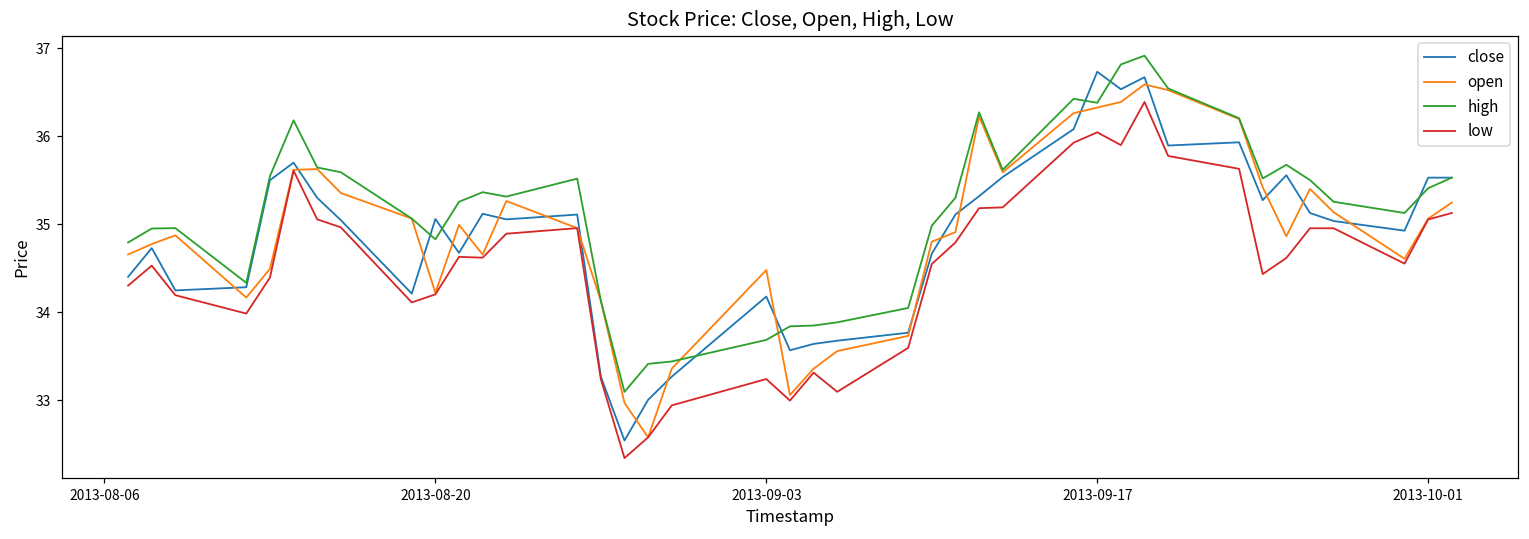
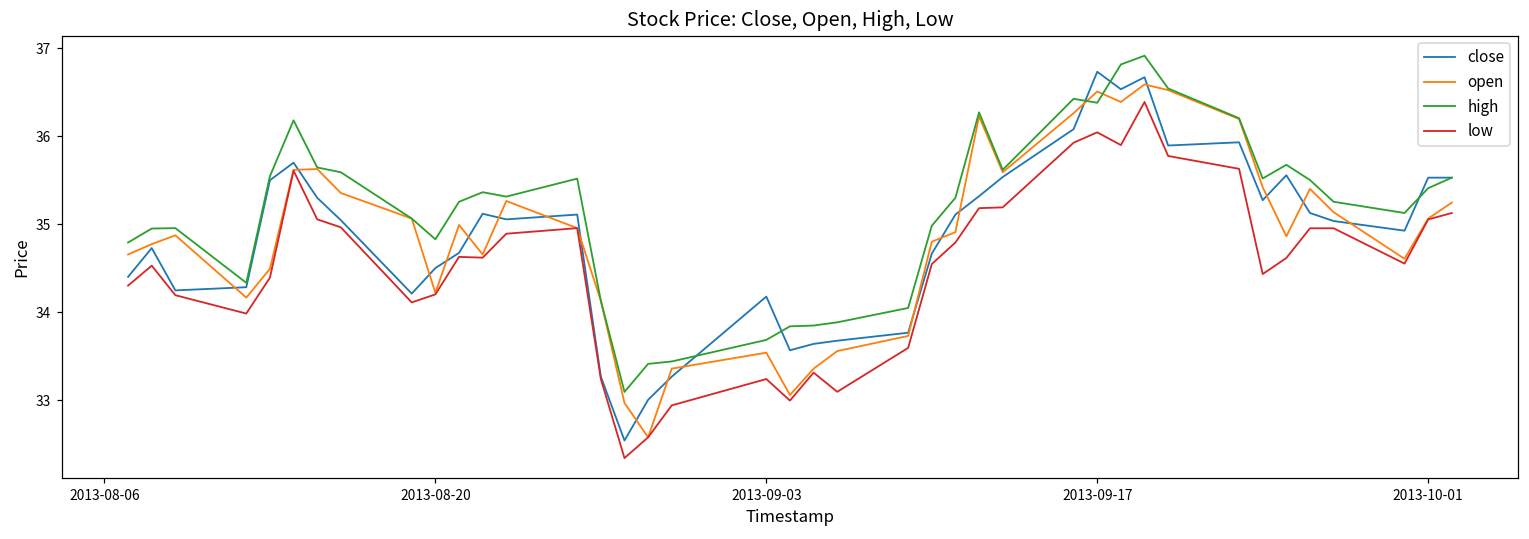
  {
    "close": {
-     "2013-08-20": 35.1,
+     "2013-08-20": 34.5,
      "2013-09-03": 34.2,
      "2013-09-17": 36.7,
      "2013-10-01": 35.5
    },
    "open": {
-     "2013-09-03": 34.5,
-     "2013-09-17": 36.3
+     "2013-09-03": 33.5,
+     "2013-09-17": 36.5
    },
    "high": {
      "2013-08-20": 34.8,
      "2013-09-03": 33.7,
      "2013-09-17": 36.4,
      "2013-10-01": 35.4
    },
    "low": {
      "2013-09-03": 33.2,
      "2013-09-17": 36.0
    }
  }
